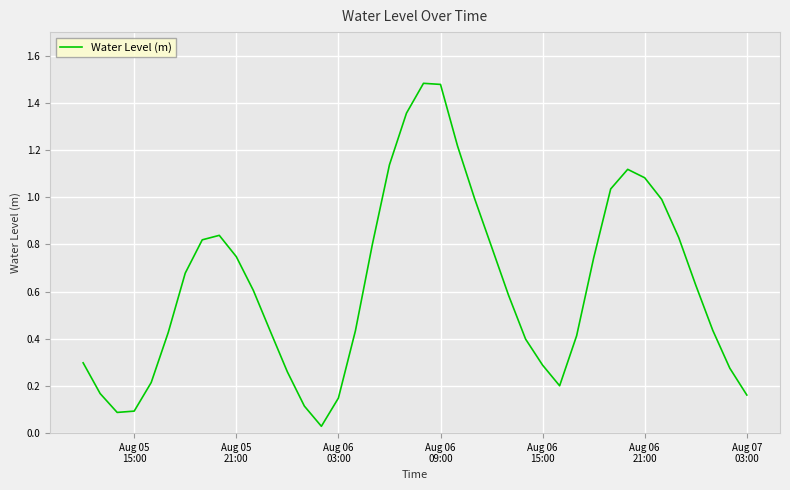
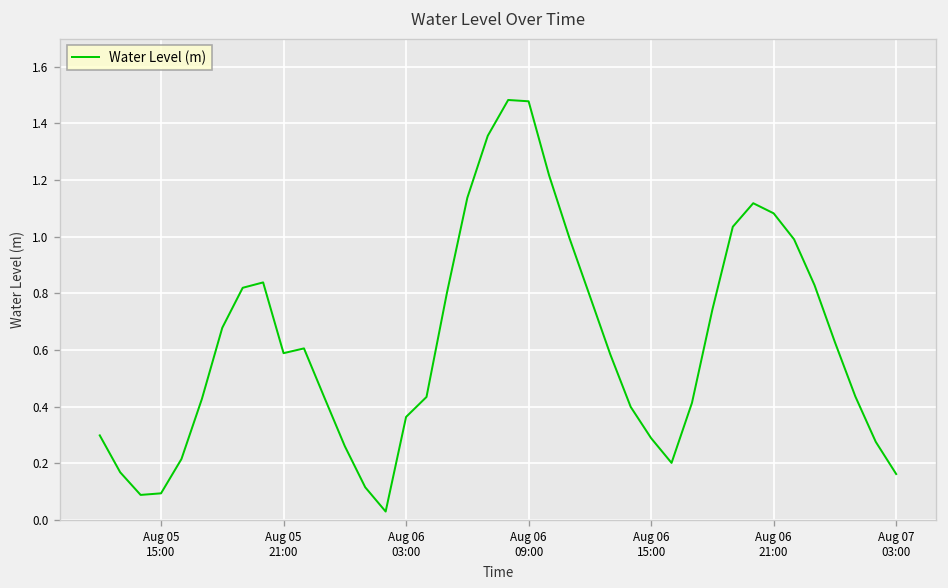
  {
    "Aug 05 15:00": 0.09,
-   "Aug 05 21:00": 0.75,
-   "Aug 06 03:00": 0.15,
+   "Aug 05 21:00": 0.59,
+   "Aug 06 03:00": 0.36,
    "Aug 06 09:00": 1.48,
    "Aug 06 15:00": 0.29,
    "Aug 06 21:00": 1.08,
    "Aug 07 03:00": 0.16
  }
